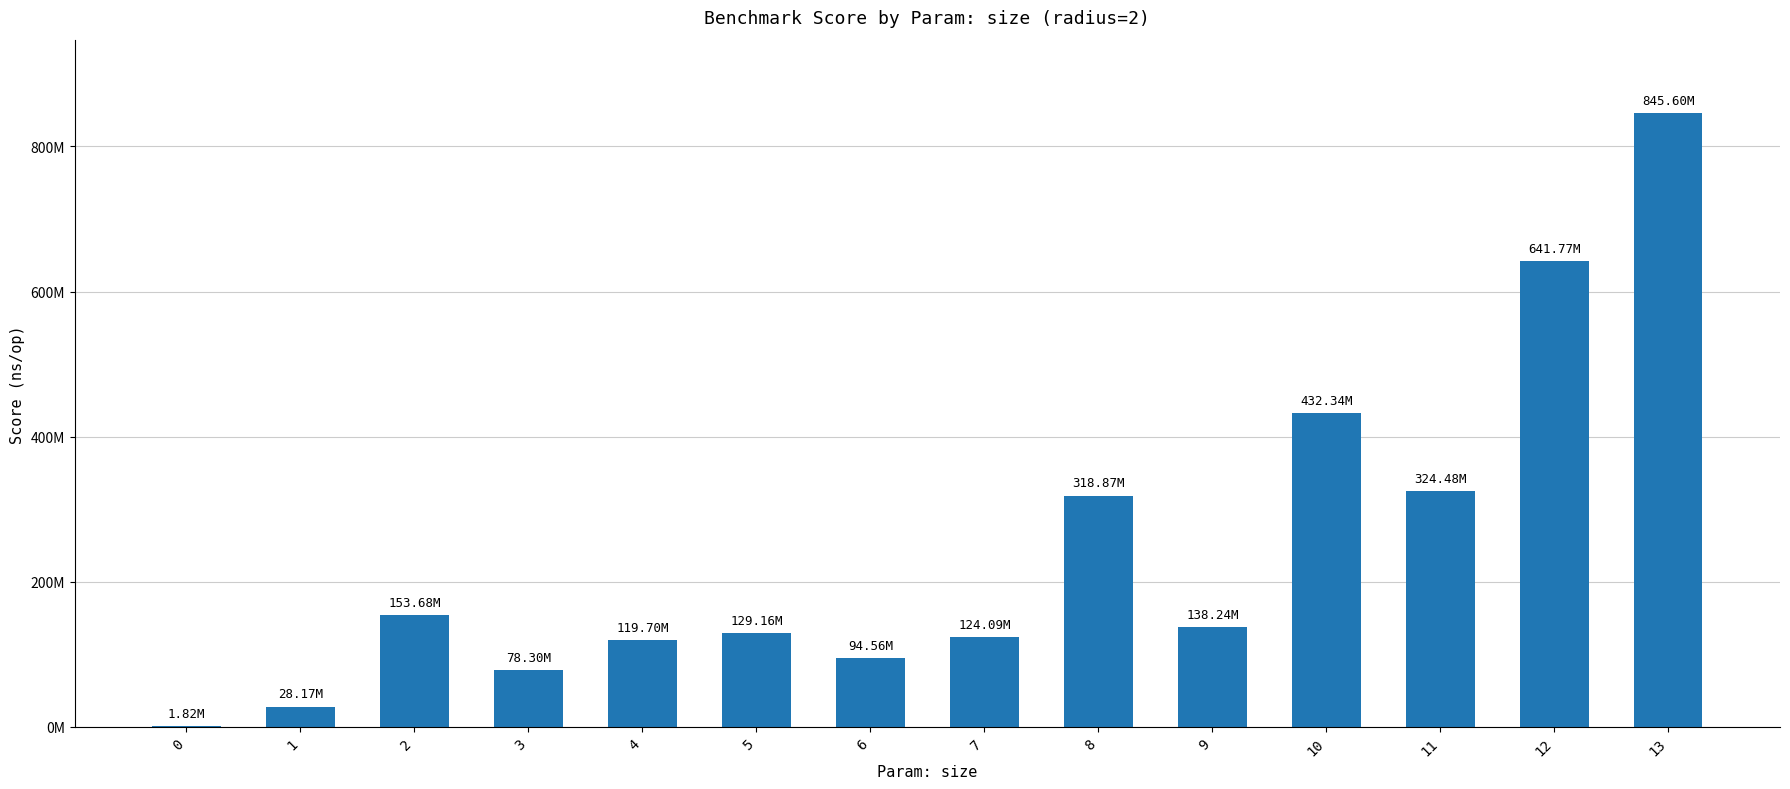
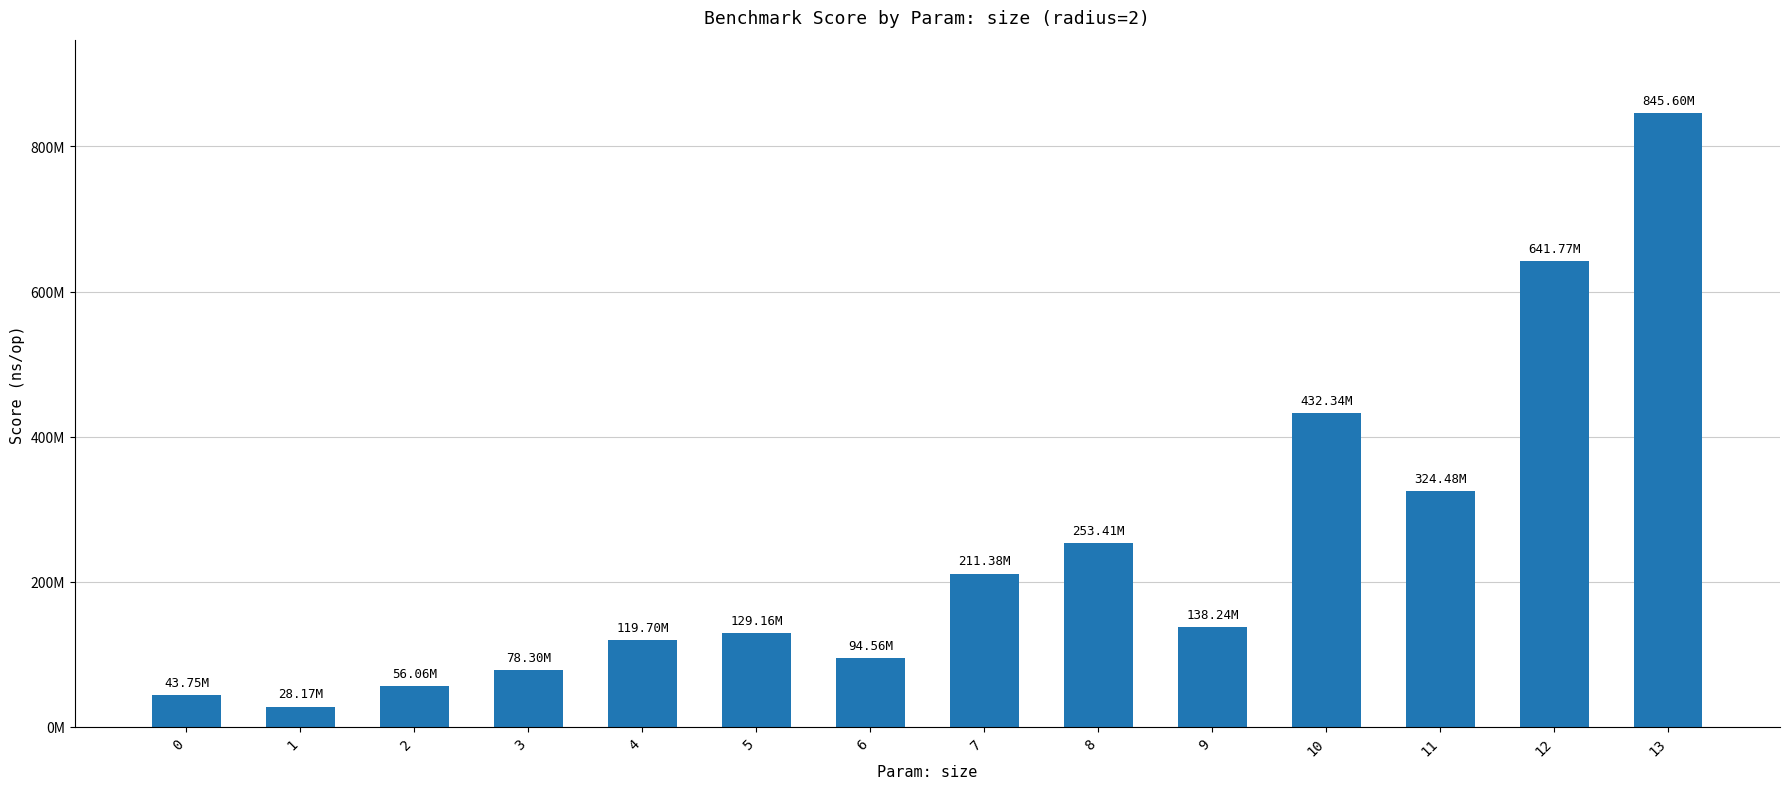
  {
-   "0": "1.82M",
+   "0": "43.75M",
    "1": "28.17M",
-   "2": "153.68M",
+   "2": "56.06M",
    "3": "78.30M",
    "4": "119.70M",
    "5": "129.16M",
    "6": "94.56M",
-   "7": "124.09M",
-   "8": "318.87M",
+   "7": "211.38M",
+   "8": "253.41M",
    "9": "138.24M",
    "10": "432.34M",
    "11": "324.48M",
    "12": "641.77M",
    "13": "845.60M"
  }
